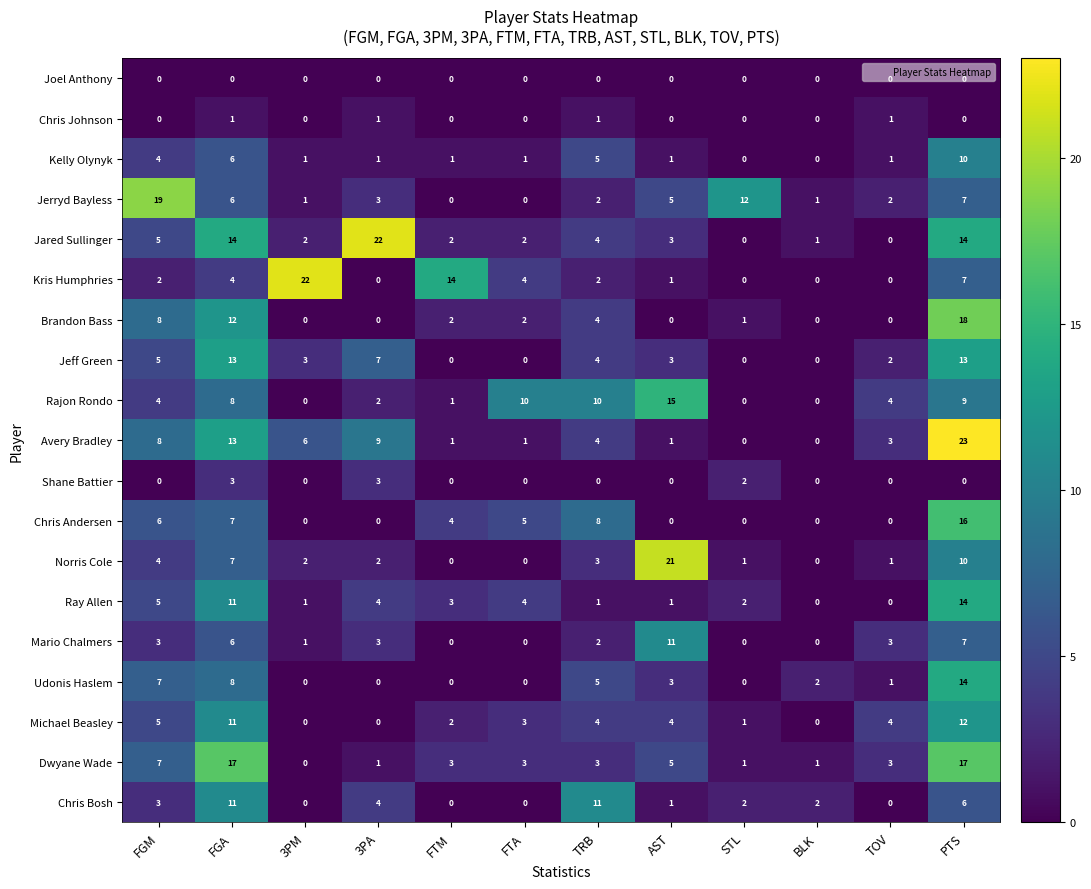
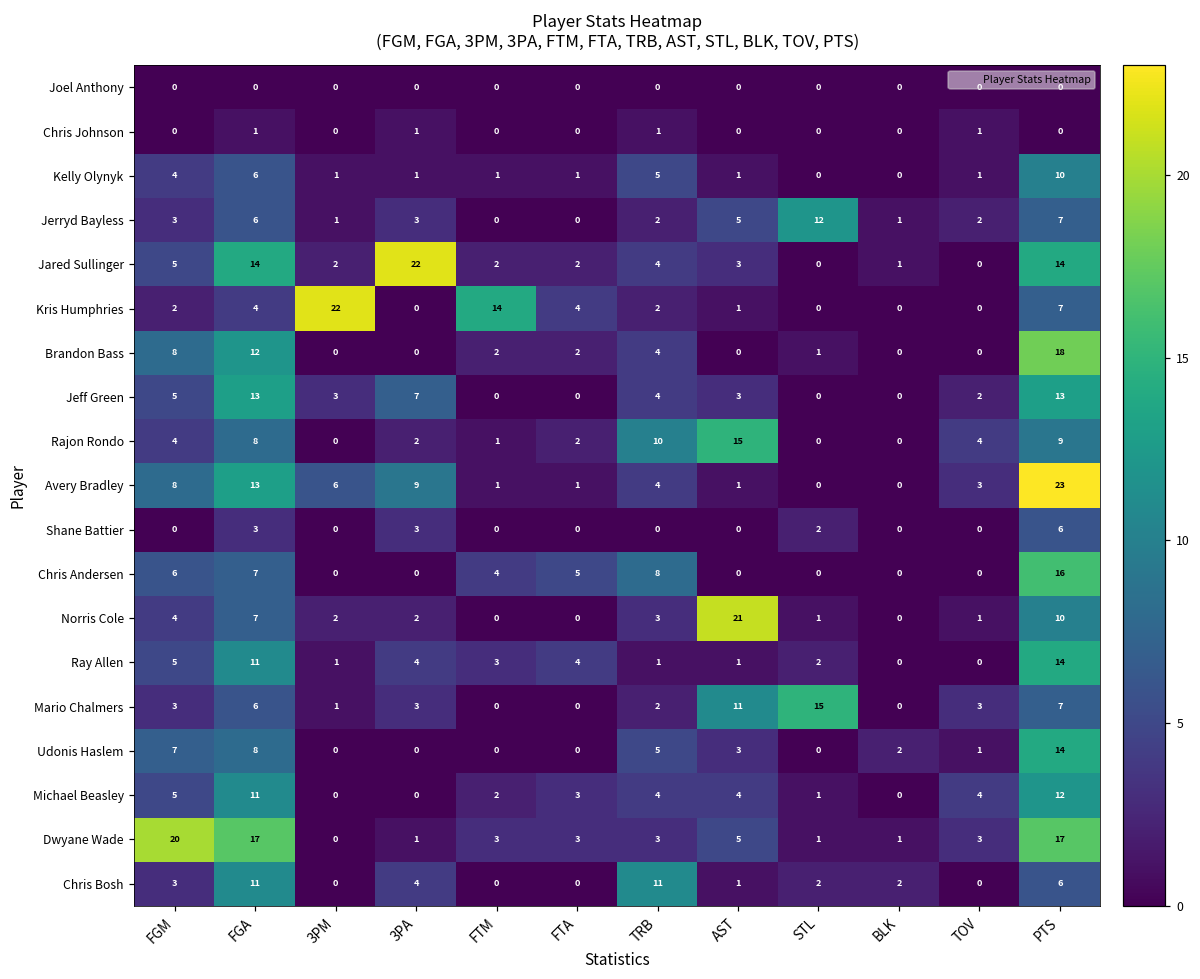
  {
    "Jerryd Bayless": {
-     "FGM": 19,
+     "FGM": 3,
      "FGA": 6,
      "3PM": 1,
      "3PA": 3,
      "FTM": 0,
      "FTA": 0,
      "TRB": 2,
      "AST": 5,
      "STL": 12,
      "BLK": 1,
      "TOV": 2,
      "PTS": 7
    },
    "Rajon Rondo": {
      "FGM": 4,
      "FGA": 8,
      "3PM": 0,
      "3PA": 2,
      "FTM": 1,
-     "FTA": 10,
+     "FTA": 2,
      "TRB": 10,
      "AST": 15,
      "STL": 0,
      "BLK": 0,
      "TOV": 4,
      "PTS": 9
    },
    "Shane Battier": {
      "FGM": 0,
      "FGA": 3,
      "3PM": 0,
      "3PA": 3,
      "FTM": 0,
      "FTA": 0,
      "TRB": 0,
      "AST": 0,
      "STL": 2,
      "BLK": 0,
      "TOV": 0,
-     "PTS": 0
+     "PTS": 6
    },
    "Mario Chalmers": {
      "FGM": 3,
      "FGA": 6,
      "3PM": 1,
      "3PA": 3,
      "FTM": 0,
      "FTA": 0,
      "TRB": 2,
      "AST": 11,
-     "STL": 0,
+     "STL": 15,
      "BLK": 0,
      "TOV": 3,
      "PTS": 7
    },
    "Dwyane Wade": {
-     "FGM": 7,
+     "FGM": 20,
      "FGA": 17,
      "3PM": 0,
      "3PA": 1,
      "FTM": 3,
      "FTA": 3,
      "TRB": 3,
      "AST": 5,
      "STL": 1,
      "BLK": 1,
      "TOV": 3,
      "PTS": 17
    }
  }
